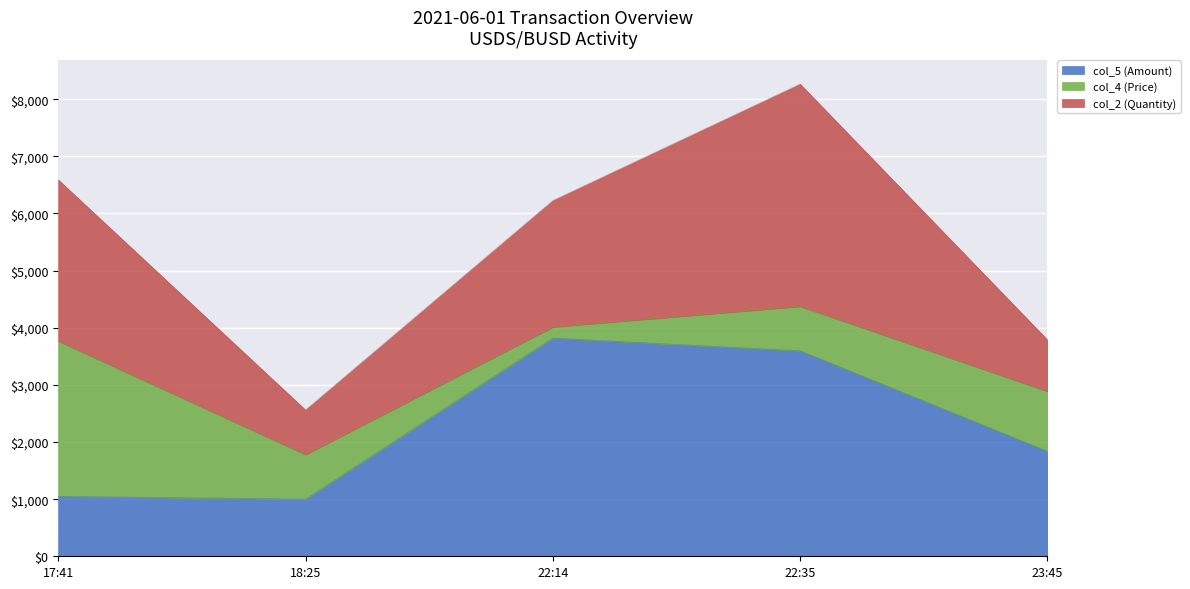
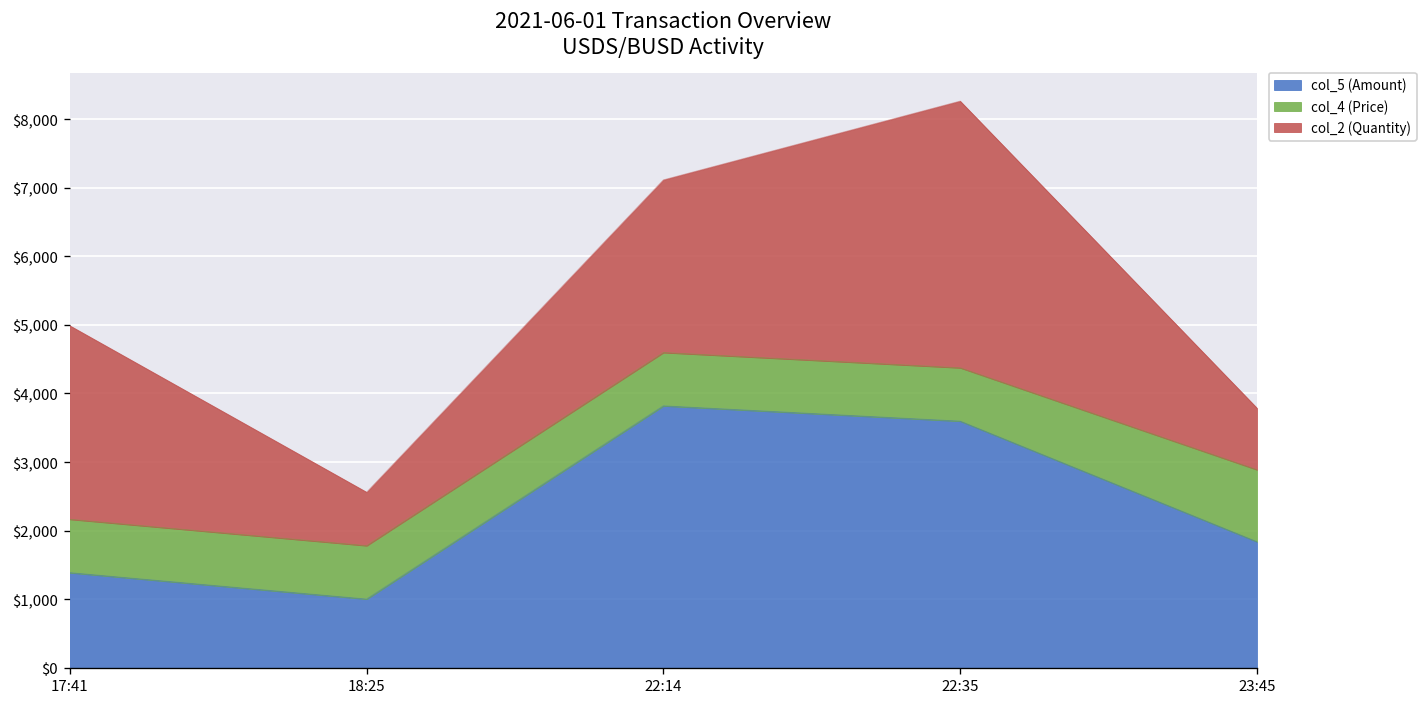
  {
    "col_5 (Amount)": {
-     "17:41": "$1,000",
+     "17:41": "$1,400",
      "18:25": "$1,000",
      "22:14": "$3,800",
      "22:35": "$3,600",
      "23:45": "$1,800"
    },
    "col_4 (Price)": {
-     "17:41": "$2,700",
+     "17:41": "$800",
      "18:25": "$800",
-     "22:14": "$200",
+     "22:14": "$800",
      "22:35": "$800",
      "23:45": "$1,100"
    },
    "col_2 (Quantity)": {
      "17:41": "$2,800",
      "18:25": "$800",
-     "22:14": "$2,200",
+     "22:14": "$2,500",
      "22:35": "$3,900",
      "23:45": "$900"
    }
  }
